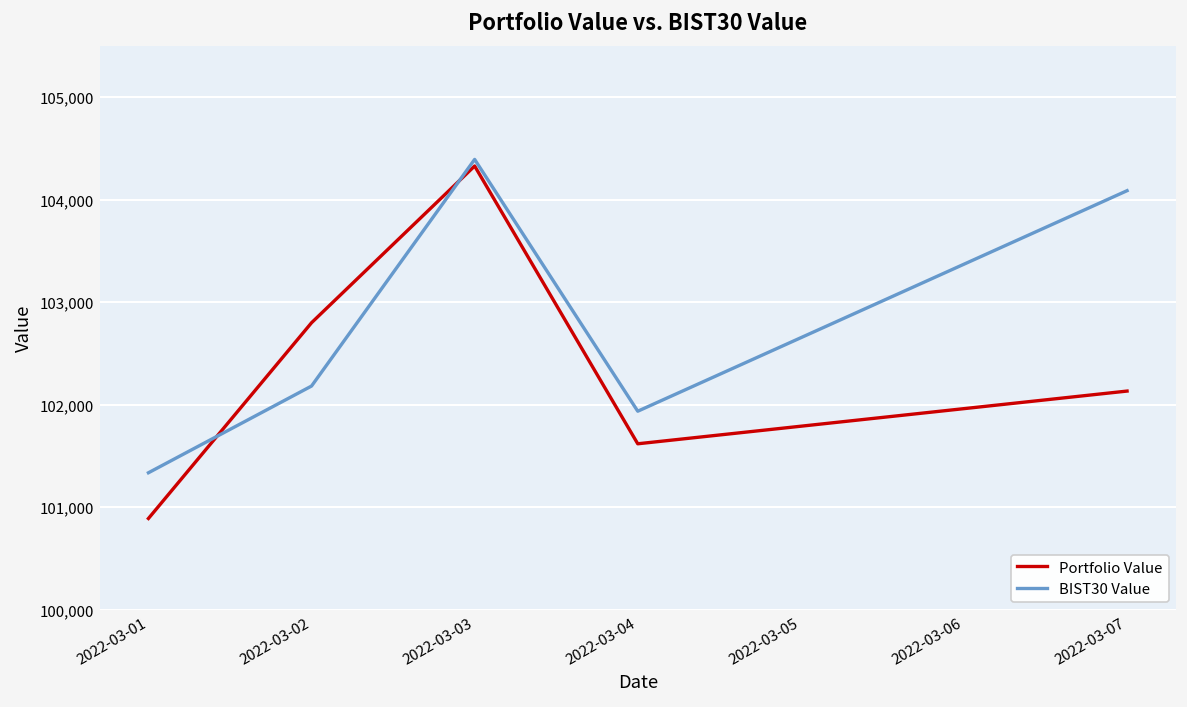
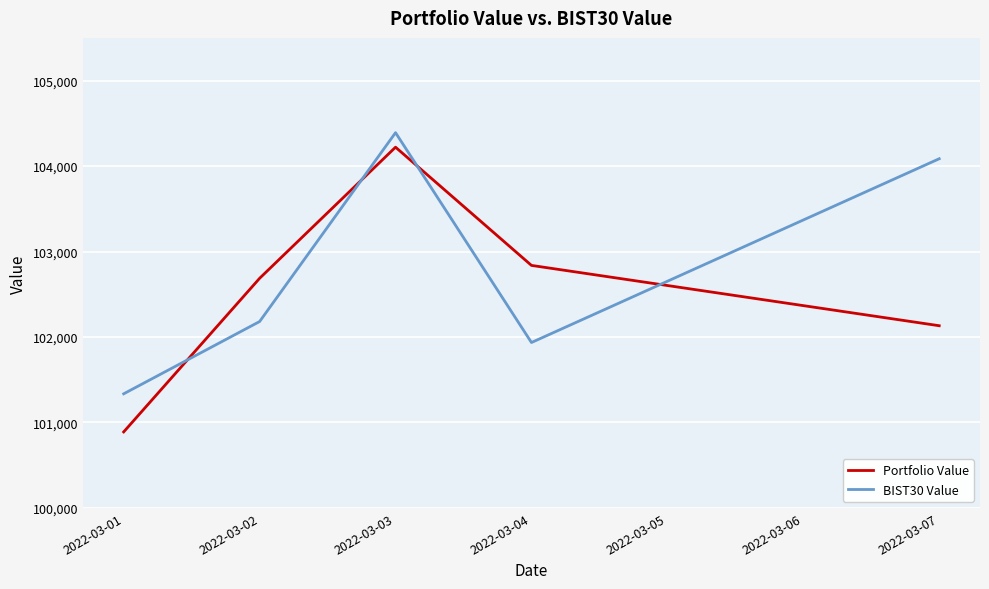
  {
    "Portfolio Value": {
      "2022-03-01": "100,900",
-     "2022-03-02": "102,800",
-     "2022-03-03": "104,300",
-     "2022-03-04": "101,600",
+     "2022-03-02": "102,700",
+     "2022-03-03": "104,200",
+     "2022-03-04": "102,800",
      "2022-03-07": "102,100"
    },
    "BIST30 Value": {
      "2022-03-01": "101,300",
      "2022-03-02": "102,200",
      "2022-03-03": "104,400",
      "2022-03-04": "101,900",
      "2022-03-07": "104,100"
    }
  }
